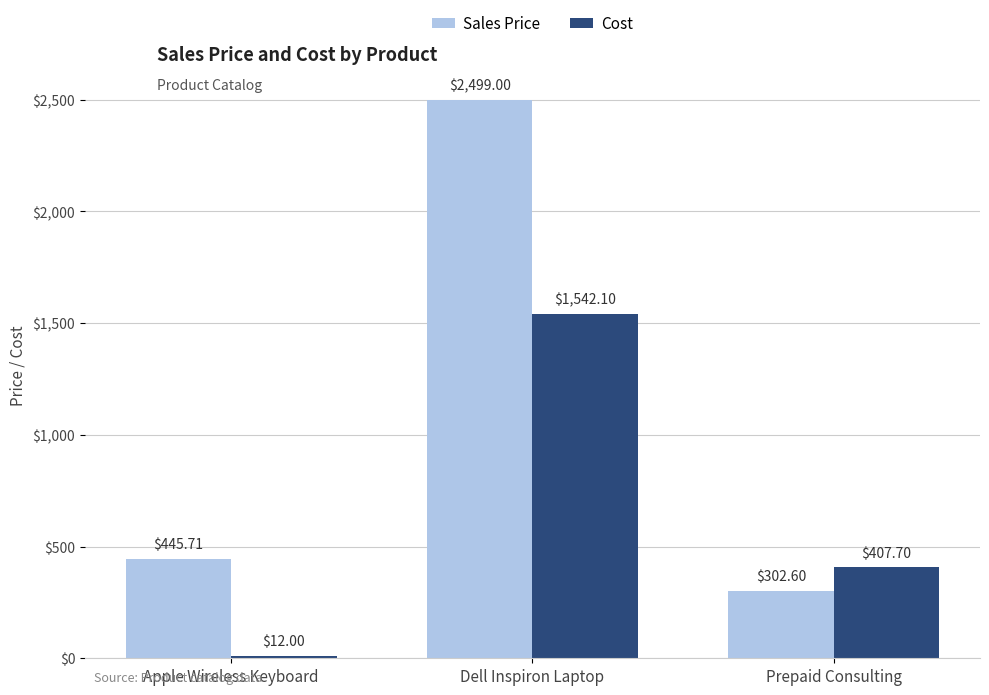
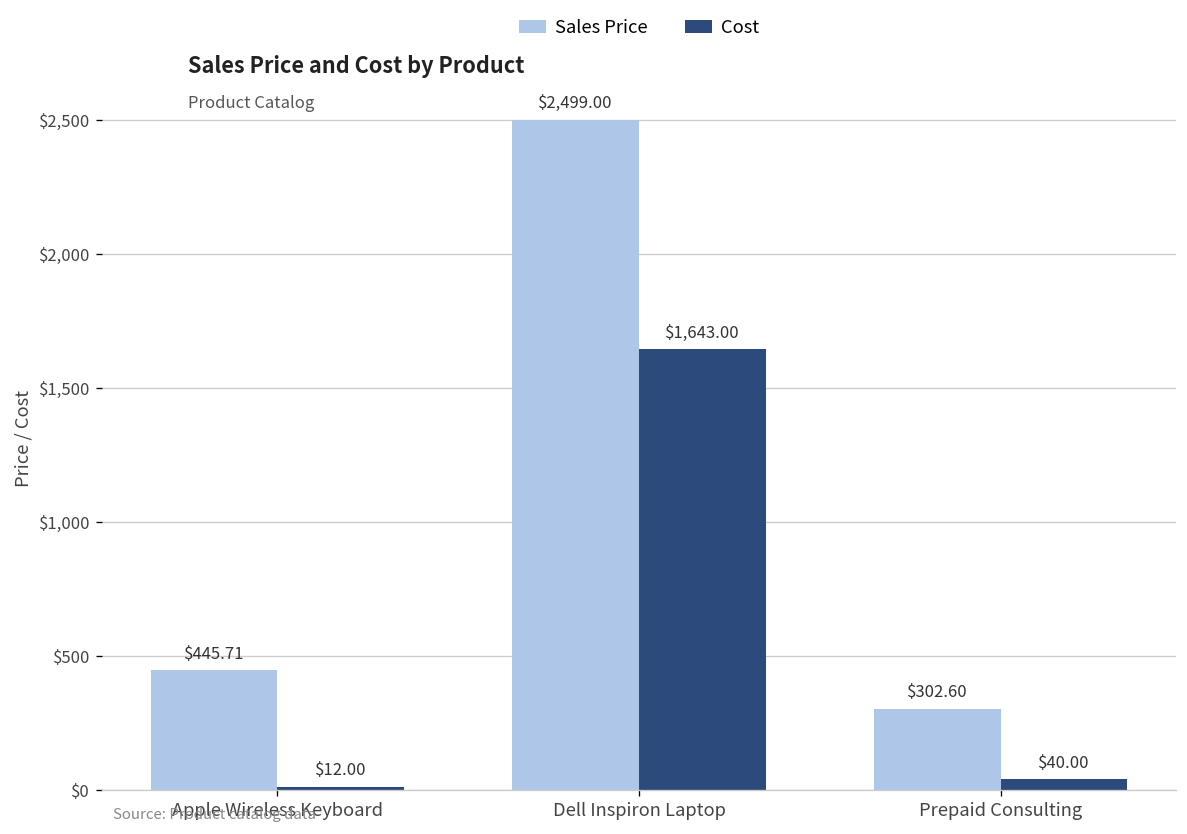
  {
    "Sales Price": {
      "Apple Wireless Keyboard": "$445.71",
      "Dell Inspiron Laptop": "$2,499.00",
      "Prepaid Consulting": "$302.60"
    },
    "Cost": {
      "Apple Wireless Keyboard": "$12.00",
-     "Dell Inspiron Laptop": "$1,542.10",
-     "Prepaid Consulting": "$407.70"
+     "Dell Inspiron Laptop": "$1,643.00",
+     "Prepaid Consulting": "$40.00"
    }
  }
